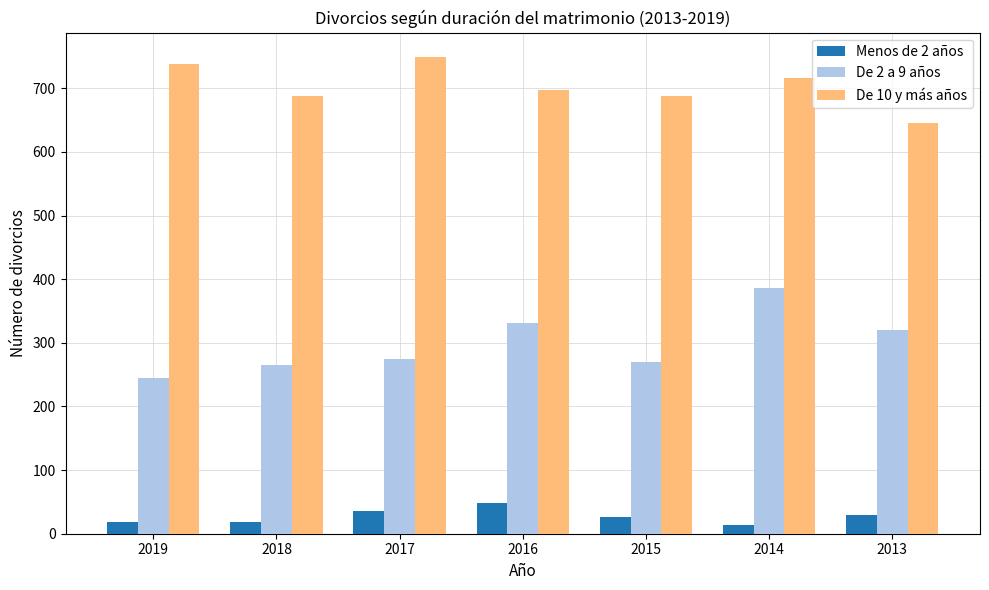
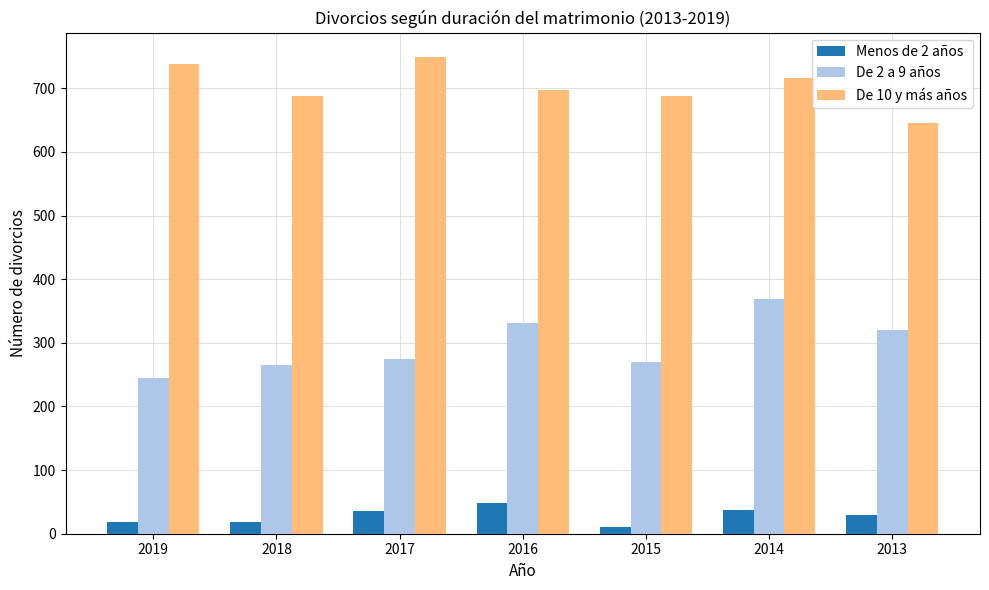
  {
    "Menos de 2 años": {
      "2019": 20,
      "2018": 20,
      "2017": 40,
      "2016": 50,
-     "2015": 30,
-     "2014": 10,
+     "2015": 10,
+     "2014": 40,
      "2013": 30
    },
    "De 2 a 9 años": {
      "2019": 250,
      "2018": 270,
      "2017": 270,
      "2016": 330,
      "2015": 270,
-     "2014": 390,
+     "2014": 370,
      "2013": 320
    },
    "De 10 y más años": {
      "2019": 740,
      "2018": 690,
      "2017": 750,
      "2016": 700,
      "2015": 690,
      "2014": 720,
      "2013": 650
    }
  }
